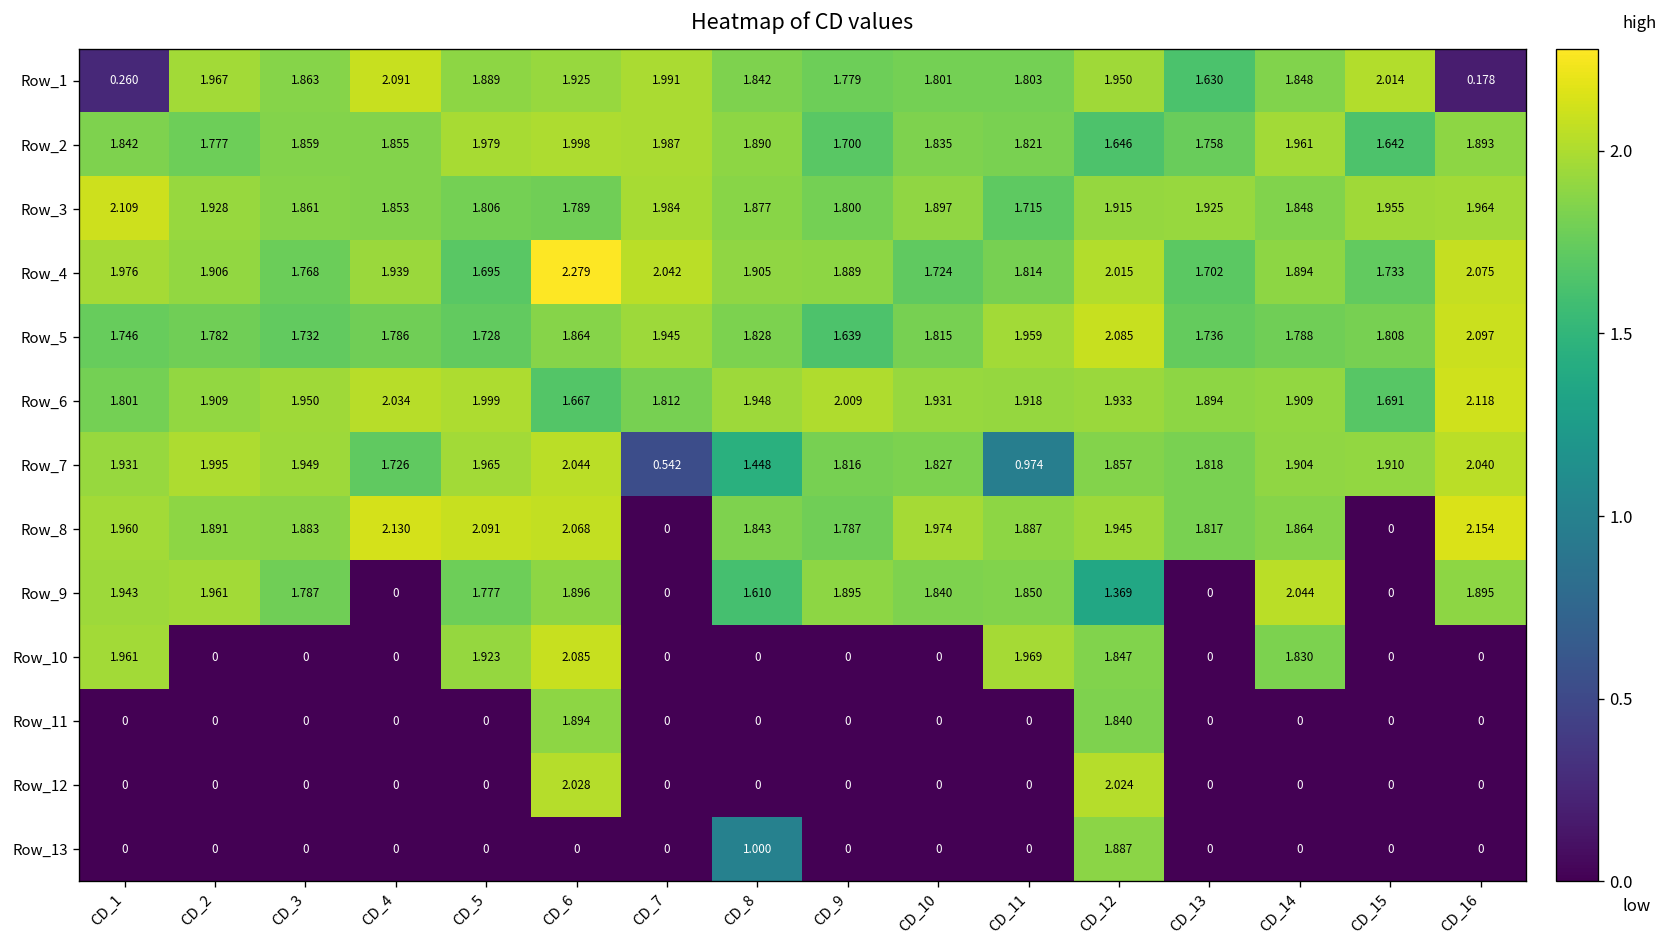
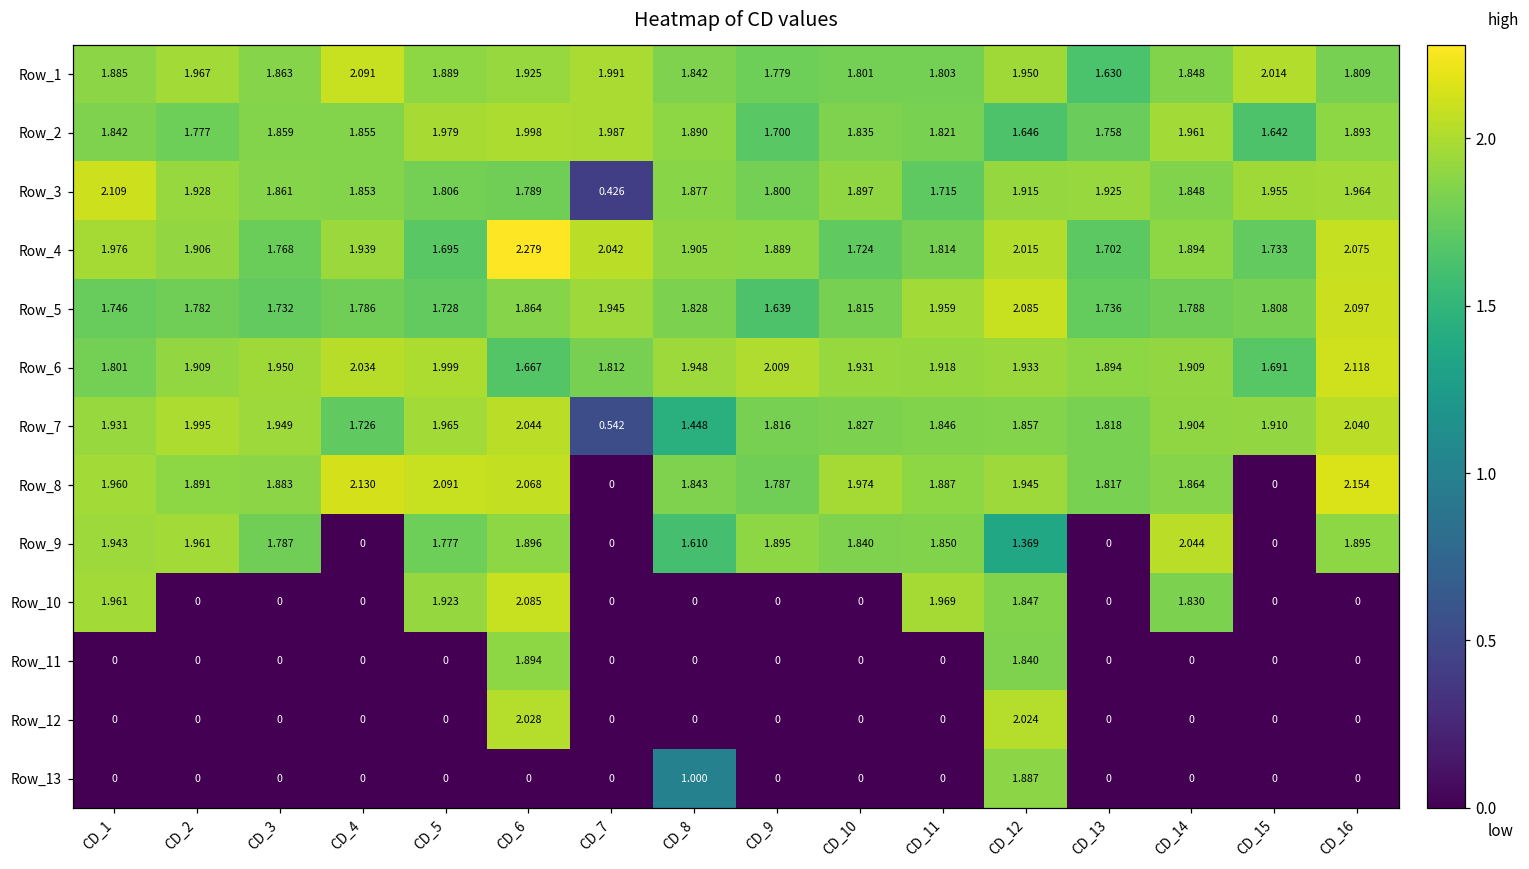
  {
    "Row_1": {
-     "CD_1": 0.260,
+     "CD_1": 1.885,
      "CD_2": 1.967,
      "CD_3": 1.863,
      "CD_4": 2.091,
      "CD_5": 1.889,
      "CD_6": 1.925,
      "CD_7": 1.991,
      "CD_8": 1.842,
      "CD_9": 1.779,
      "CD_10": 1.801,
      "CD_11": 1.803,
      "CD_12": 1.950,
      "CD_13": 1.630,
      "CD_14": 1.848,
      "CD_15": 2.014,
-     "CD_16": 0.178
+     "CD_16": 1.809
    },
    "Row_3": {
      "CD_1": 2.109,
      "CD_2": 1.928,
      "CD_3": 1.861,
      "CD_4": 1.853,
      "CD_5": 1.806,
      "CD_6": 1.789,
-     "CD_7": 1.984,
+     "CD_7": 0.426,
      "CD_8": 1.877,
      "CD_9": 1.800,
      "CD_10": 1.897,
      "CD_11": 1.715,
      "CD_12": 1.915,
      "CD_13": 1.925,
      "CD_14": 1.848,
      "CD_15": 1.955,
      "CD_16": 1.964
    },
    "Row_7": {
      "CD_1": 1.931,
      "CD_2": 1.995,
      "CD_3": 1.949,
      "CD_4": 1.726,
      "CD_5": 1.965,
      "CD_6": 2.044,
      "CD_7": 0.542,
      "CD_8": 1.448,
      "CD_9": 1.816,
      "CD_10": 1.827,
-     "CD_11": 0.974,
+     "CD_11": 1.846,
      "CD_12": 1.857,
      "CD_13": 1.818,
      "CD_14": 1.904,
      "CD_15": 1.910,
      "CD_16": 2.040
    }
  }
